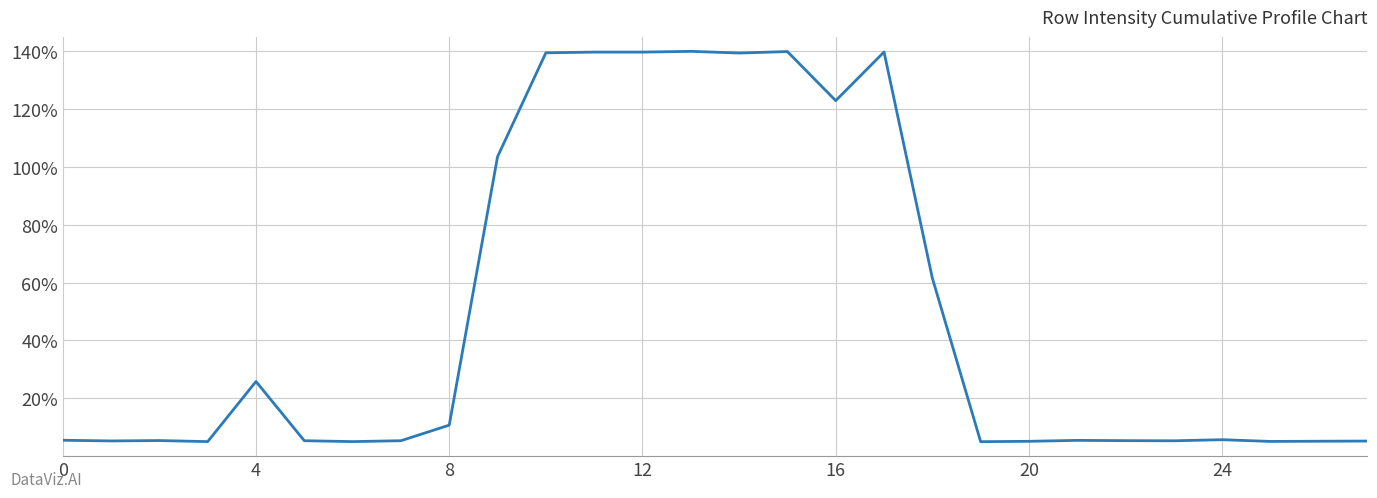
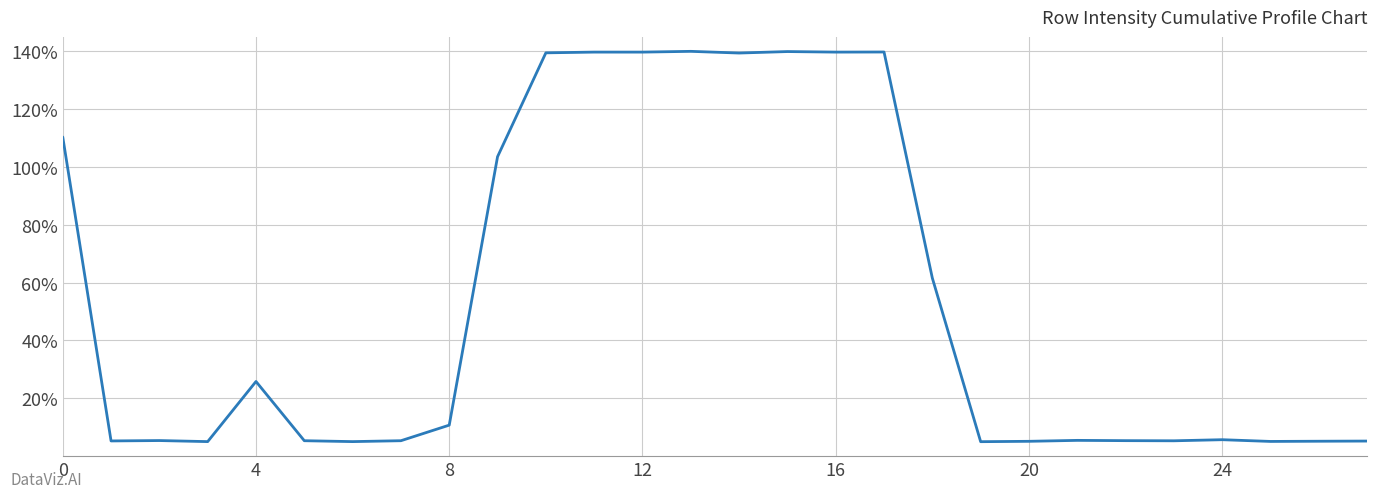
  {
-   "0": "5%",
+   "0": "110%",
    "4": "26%",
    "8": "11%",
    "12": "140%",
-   "16": "123%",
+   "16": "140%",
    "20": "5%",
    "24": "6%"
  }
